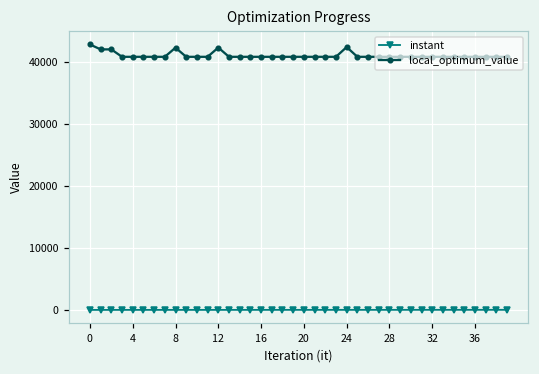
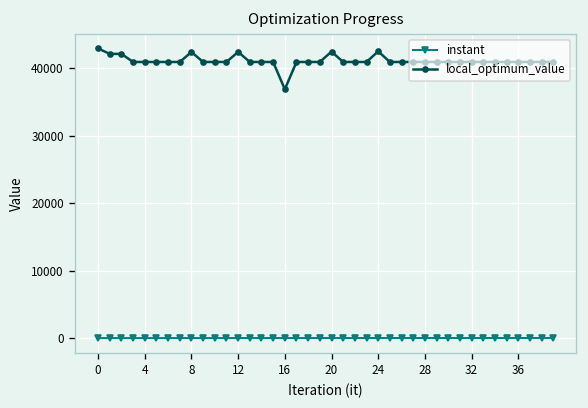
  {
    "instant": {
      "0": 0,
      "4": 0,
      "8": 0,
      "12": 0,
      "16": 0,
      "20": 0,
      "24": 0,
      "28": 0,
      "32": 0,
      "36": 0
    },
    "local_optimum_value": {
      "0": 43000,
      "4": 41000,
      "8": 42000,
      "12": 42000,
-     "16": 41000,
-     "20": 41000,
+     "16": 37000,
+     "20": 42000,
      "24": 42000
    }
  }
